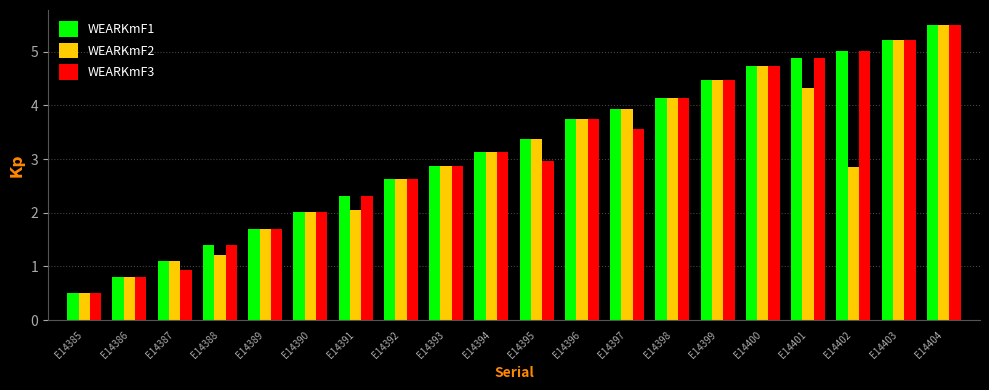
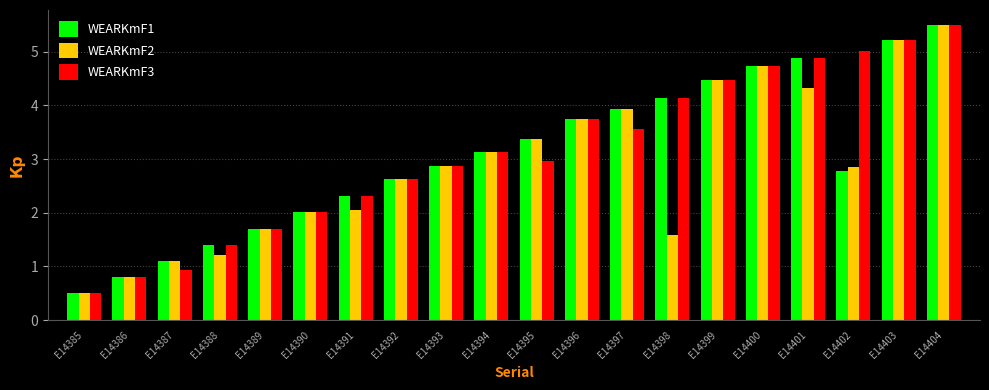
  {
    "WEARKmF1": {
      "E14385": 0.5,
      "E14386": 0.8,
      "E14387": 1.1,
      "E14388": 1.4,
      "E14389": 1.7,
      "E14390": 2.0,
      "E14391": 2.3,
      "E14392": 2.6,
      "E14393": 2.9,
      "E14394": 3.1,
      "E14395": 3.4,
      "E14396": 3.7,
      "E14397": 3.9,
      "E14398": 4.1,
      "E14399": 4.5,
      "E14400": 4.7,
      "E14401": 4.9,
-     "E14402": 5.0,
+     "E14402": 2.8,
      "E14403": 5.2,
      "E14404": 5.5
    },
    "WEARKmF2": {
      "E14385": 0.5,
      "E14386": 0.8,
      "E14387": 1.1,
      "E14388": 1.2,
      "E14389": 1.7,
      "E14390": 2.0,
      "E14391": 2.0,
      "E14392": 2.6,
      "E14393": 2.9,
      "E14394": 3.1,
      "E14395": 3.4,
      "E14396": 3.7,
      "E14397": 3.9,
-     "E14398": 4.1,
+     "E14398": 1.6,
      "E14399": 4.5,
      "E14400": 4.7,
      "E14401": 4.3,
      "E14402": 2.9,
      "E14403": 5.2,
      "E14404": 5.5
    },
    "WEARKmF3": {
      "E14385": 0.5,
      "E14386": 0.8,
      "E14387": 0.9,
      "E14388": 1.4,
      "E14389": 1.7,
      "E14390": 2.0,
      "E14391": 2.3,
      "E14392": 2.6,
      "E14393": 2.9,
      "E14394": 3.1,
      "E14395": 3.0,
      "E14396": 3.7,
      "E14397": 3.6,
      "E14398": 4.1,
      "E14399": 4.5,
      "E14400": 4.7,
      "E14401": 4.9,
      "E14402": 5.0,
      "E14403": 5.2,
      "E14404": 5.5
    }
  }
